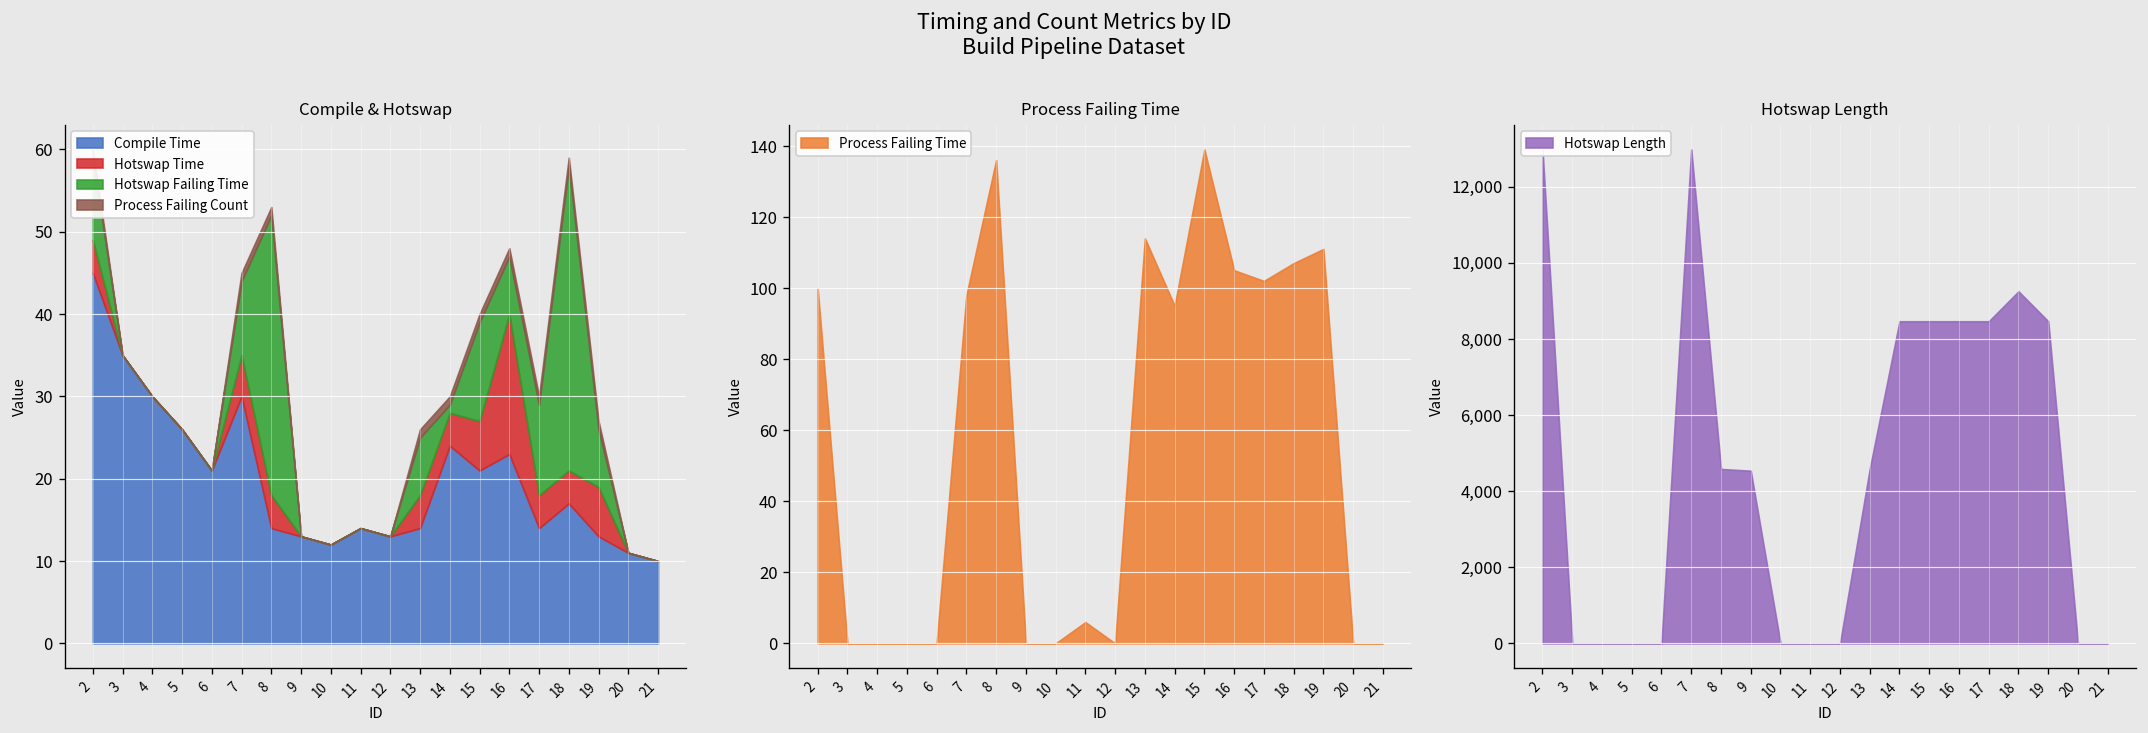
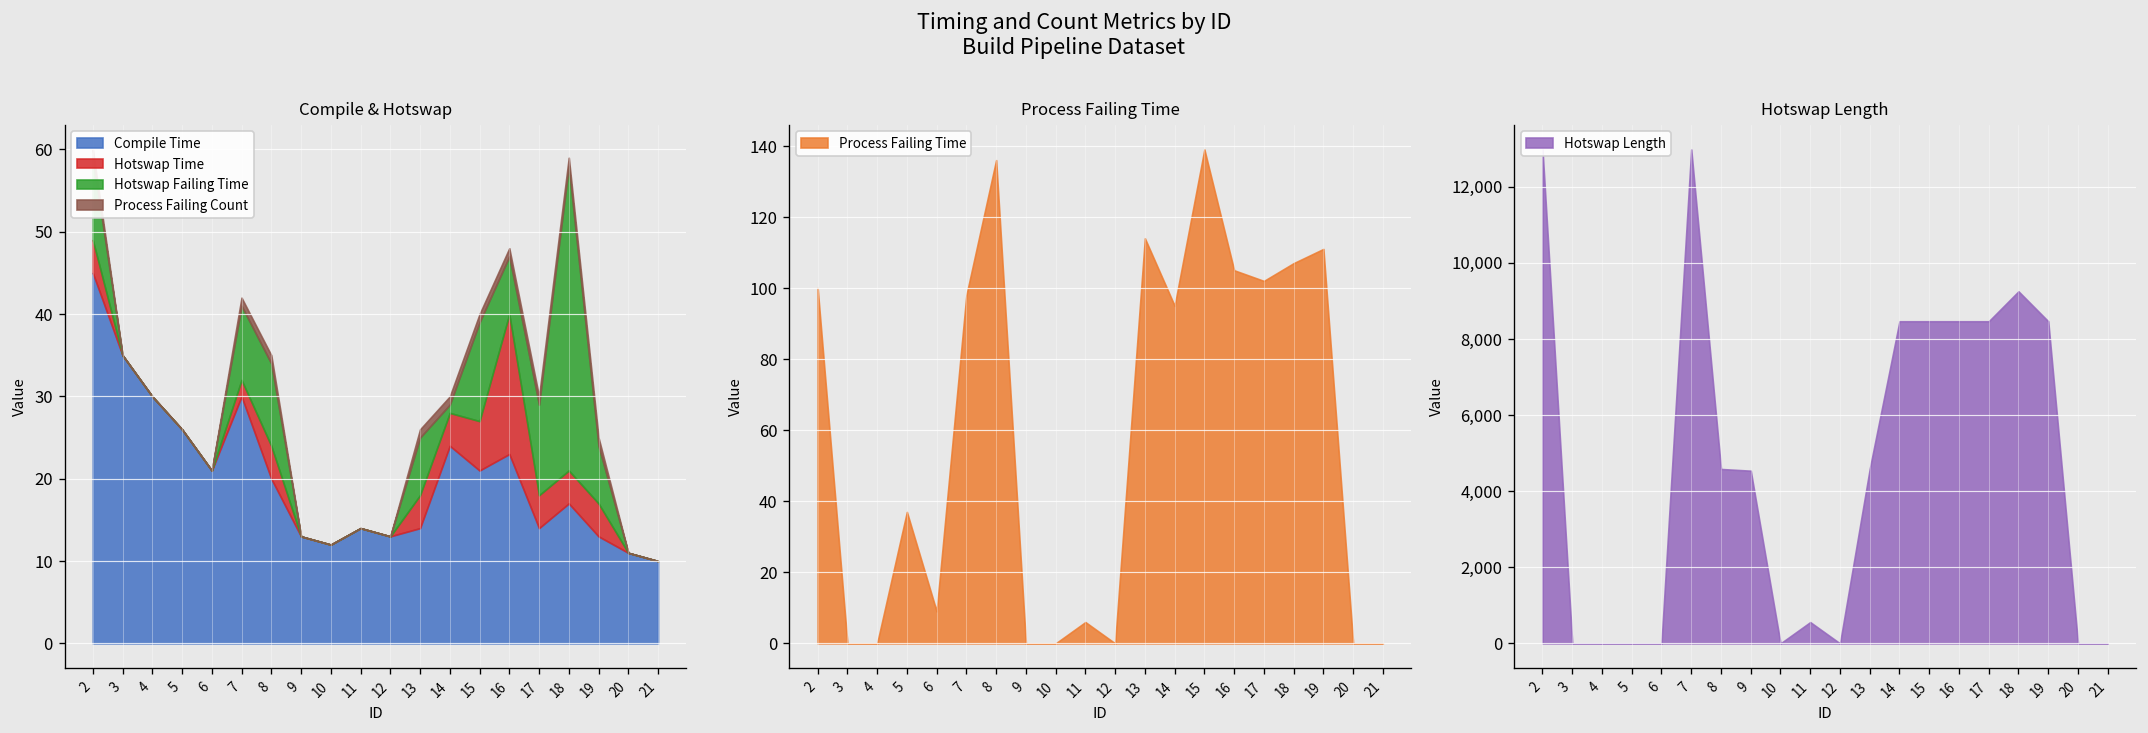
  {
    "Compile & Hotswap": {
      "Compile Time": {
        "2": "45",
        "7": "30",
-       "8": "14",
+       "8": "20",
        "13": "14",
        "14": "24",
        "15": "21",
        "16": "23",
        "17": "14",
        "18": "17",
        "19": "13"
      },
      "Hotswap Time": {
        "2": "4",
-       "7": "5",
+       "7": "2",
        "8": "4",
        "13": "4",
        "14": "4",
        "15": "6",
        "16": "17",
        "17": "4",
        "18": "4",
-       "19": "6"
+       "19": "4"
      },
      "Hotswap Failing Time": {
        "7": "9",
-       "8": "34",
+       "8": "10",
        "13": "7",
        "14": "1",
        "15": "12",
        "16": "7",
        "17": "11",
        "18": "37",
        "19": "7"
      },
      "Process Failing Count": {
        "7": "1",
        "8": "1",
        "13": "1",
        "14": "1",
        "15": "1",
        "16": "1",
        "17": "1",
        "18": "1",
        "19": "1"
      }
    },
    "Process Failing Time": {
      "2": "100",
      "3": "0",
      "4": "0",
-     "5": "0",
-     "6": "0",
+     "5": "37",
+     "6": "9",
      "7": "98",
      "8": "136",
      "9": "0",
      "10": "0",
      "11": "6",
      "12": "0",
      "13": "114",
      "14": "95",
      "15": "139",
      "16": "105",
      "17": "102",
      "18": "107",
      "19": "111",
      "20": "0",
      "21": "0"
    },
    "Hotswap Length": {
      "3": "0",
      "4": "0",
      "5": "0",
      "6": "0",
      "7": "13,000",
      "8": "4,600",
      "9": "4,500",
      "10": "0",
-     "11": "0",
+     "11": "600",
      "12": "0",
      "13": "4,600",
      "14": "8,500",
      "15": "8,500",
      "16": "8,500",
      "17": "8,500",
      "18": "9,200",
      "19": "8,500",
      "20": "0",
      "21": "0"
    }
  }
